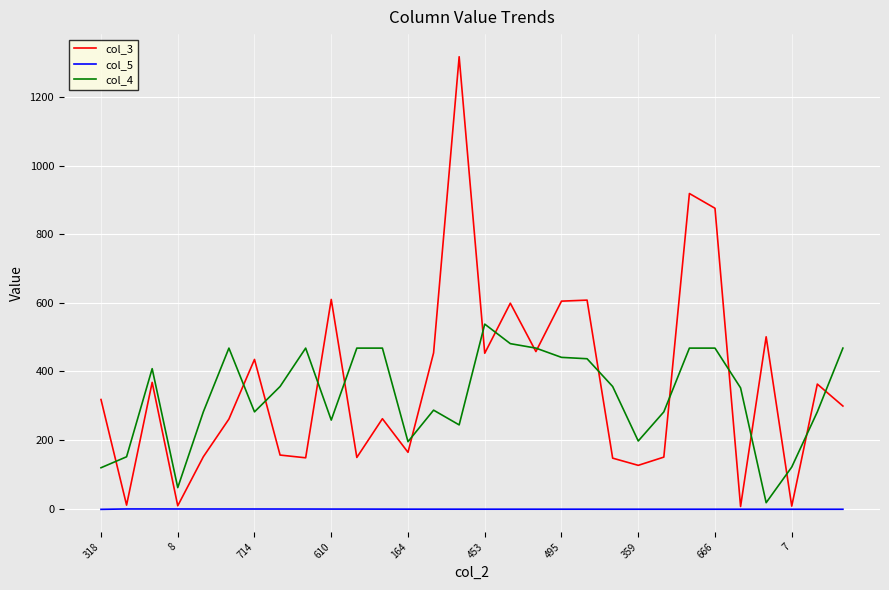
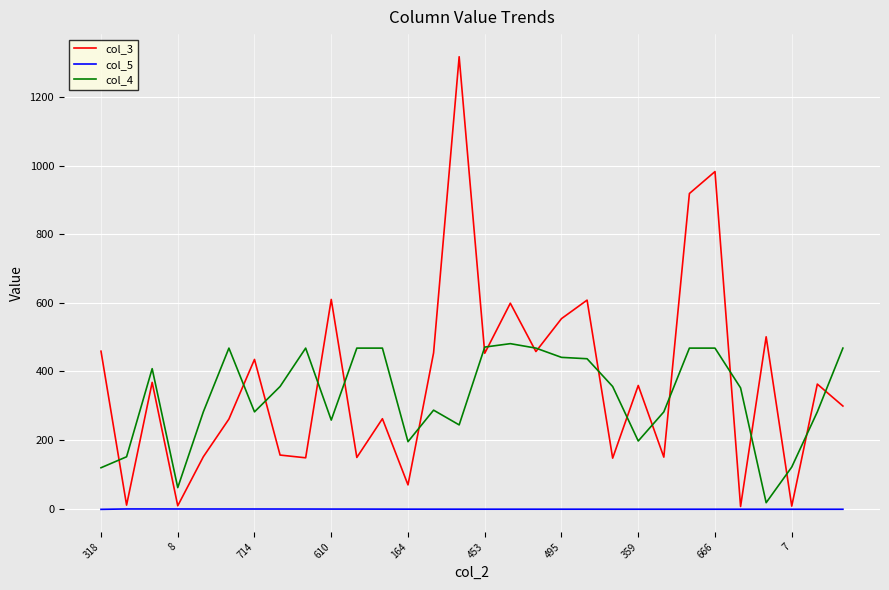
  {
    "col_3": {
-     "318": 320,
+     "318": 460,
      "714": 440,
      "610": 610,
-     "164": 160,
+     "164": 70,
      "453": 450,
-     "495": 610,
-     "359": 130,
-     "666": 880
+     "495": 550,
+     "359": 360,
+     "666": 980
    },
    "col_5": {
      "318": 0,
      "714": 0,
      "610": 0,
      "164": 0,
      "453": 0,
      "495": 0,
      "359": 0,
      "666": 0
    },
    "col_4": {
      "318": 120,
      "714": 280,
      "610": 260,
      "164": 200,
-     "453": 540,
+     "453": 470,
      "495": 440,
      "359": 200,
      "666": 470
    }
  }
